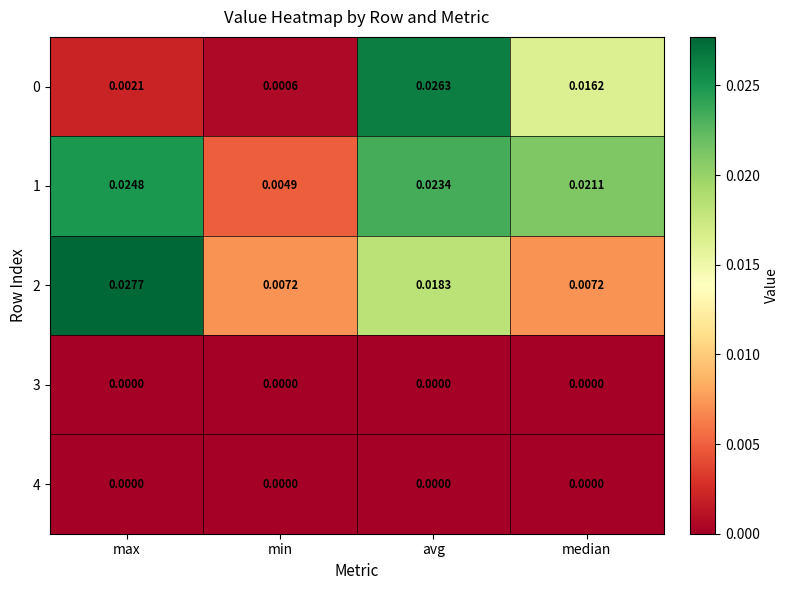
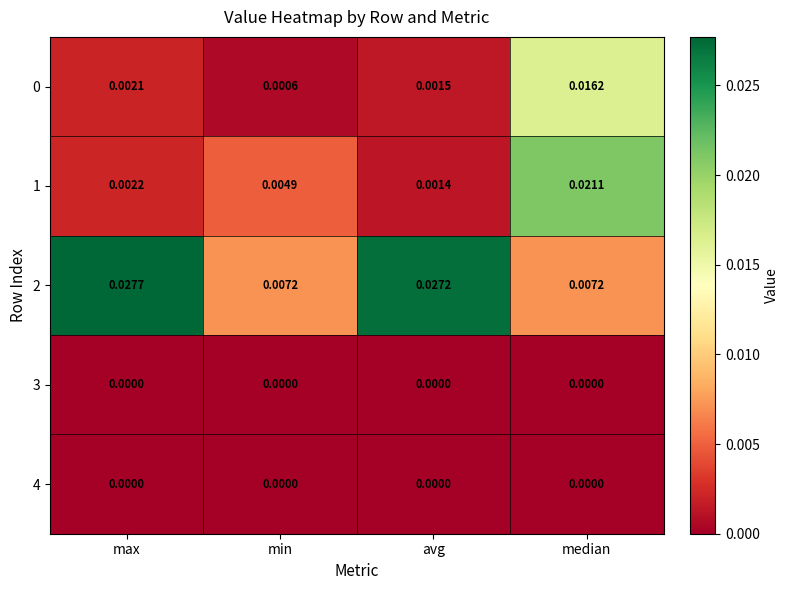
  {
    "0": {
      "max": 0.0021,
      "min": 0.0006,
-     "avg": 0.0263,
+     "avg": 0.0015,
      "median": 0.0162
    },
    "1": {
-     "max": 0.0248,
+     "max": 0.0022,
      "min": 0.0049,
-     "avg": 0.0234,
+     "avg": 0.0014,
      "median": 0.0211
    },
    "2": {
      "max": 0.0277,
      "min": 0.0072,
-     "avg": 0.0183,
+     "avg": 0.0272,
      "median": 0.0072
    },
    "3": {
      "max": 0.0000,
      "min": 0.0000,
      "avg": 0.0000,
      "median": 0.0000
    },
    "4": {
      "max": 0.0000,
      "min": 0.0000,
      "avg": 0.0000,
      "median": 0.0000
    }
  }
